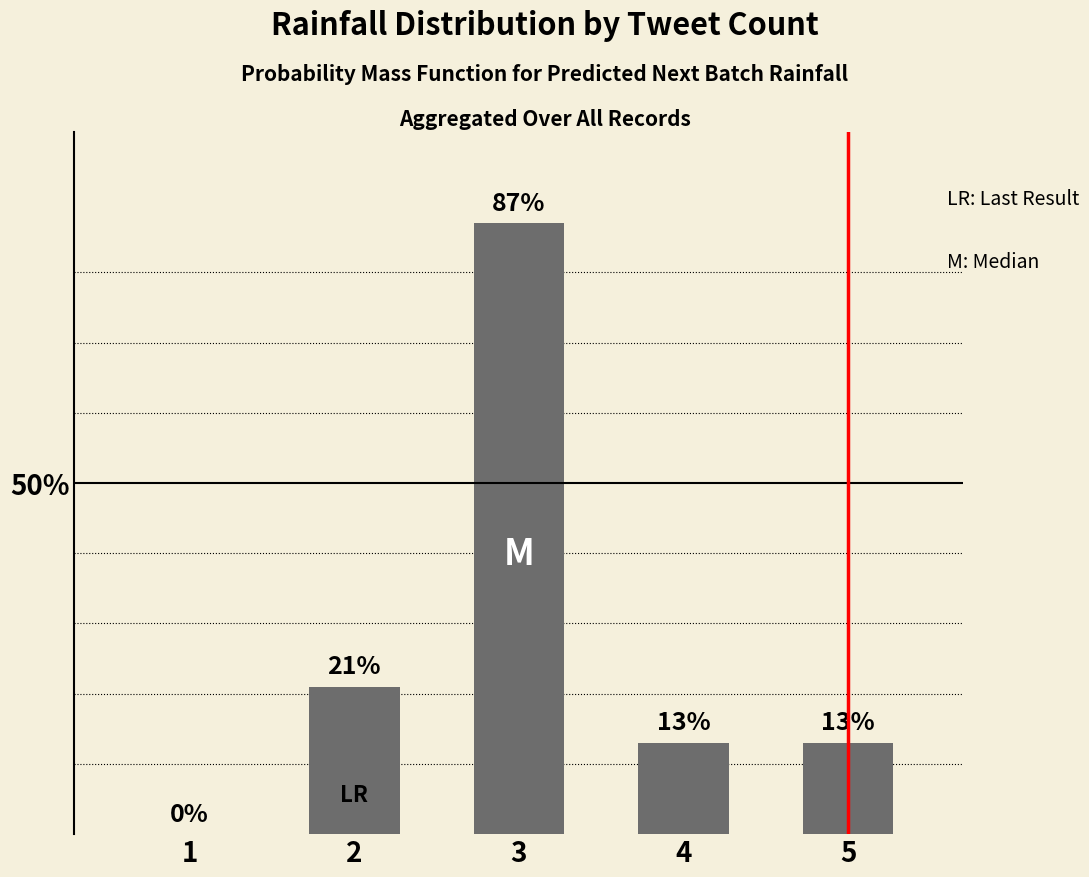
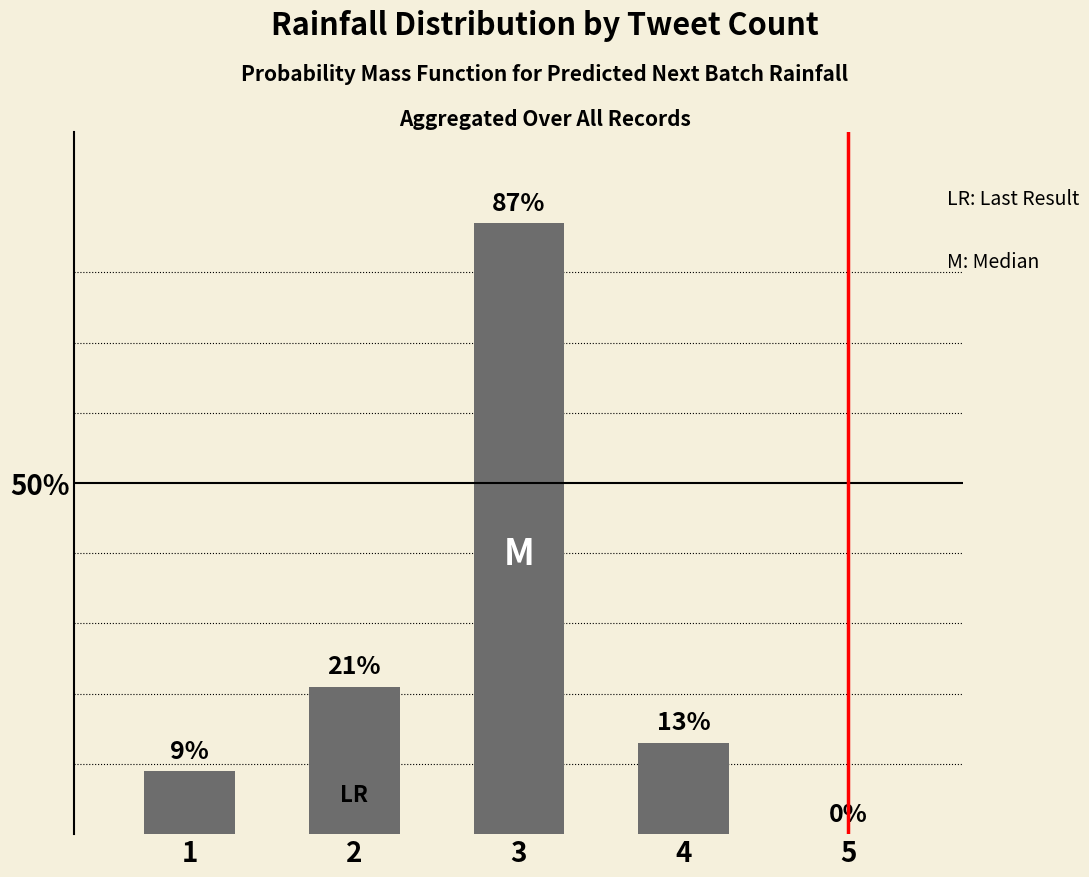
  {
-   "1": "0%",
+   "1": "9%",
    "2": "21%",
    "3": "87%",
    "4": "13%",
-   "5": "13%"
+   "5": "0%"
  }
